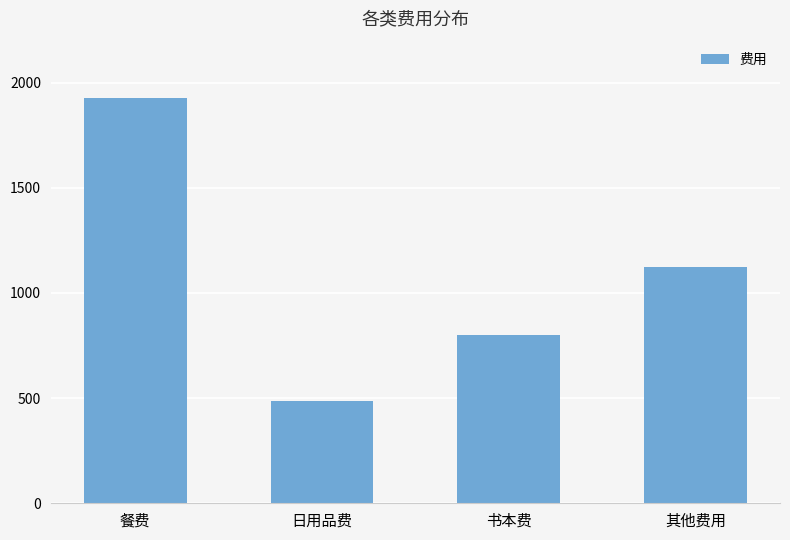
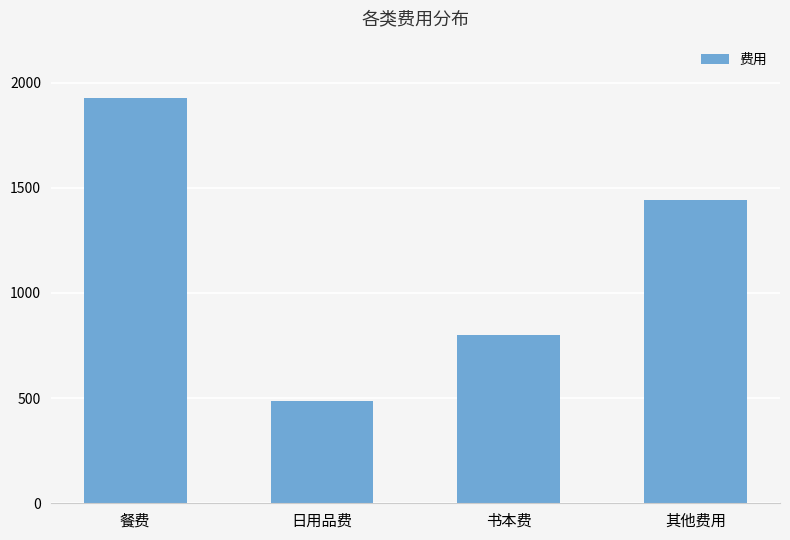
  {
    "餐费": 1930,
    "日用品费": 490,
    "书本费": 800,
-   "其他费用": 1120
+   "其他费用": 1440
  }
